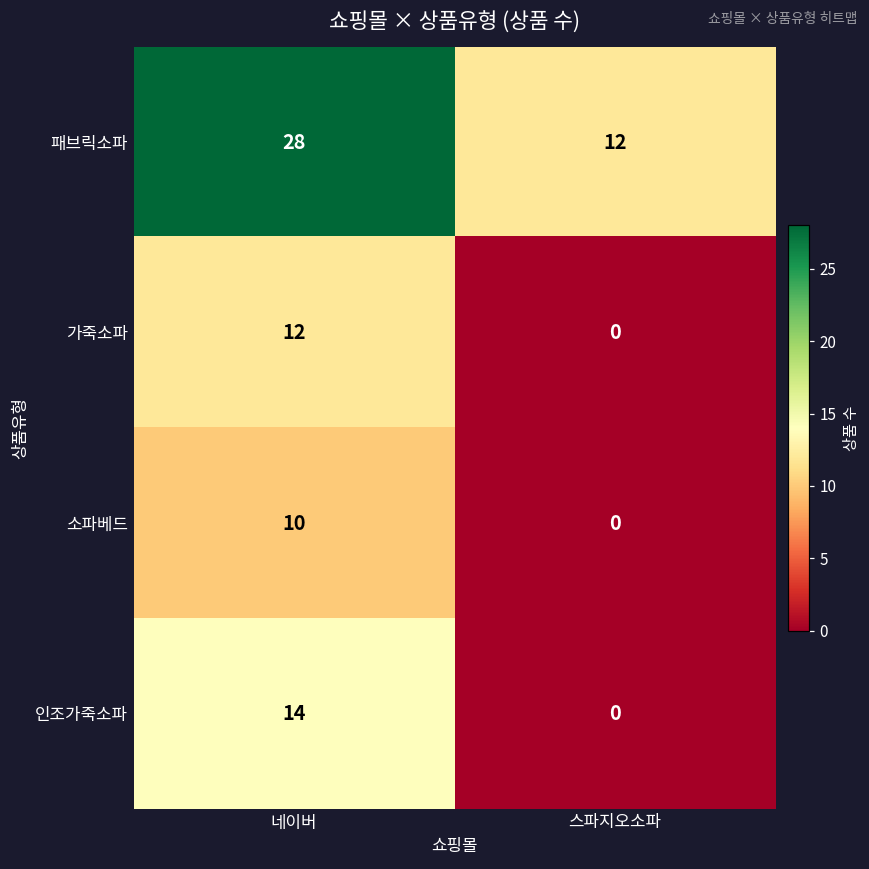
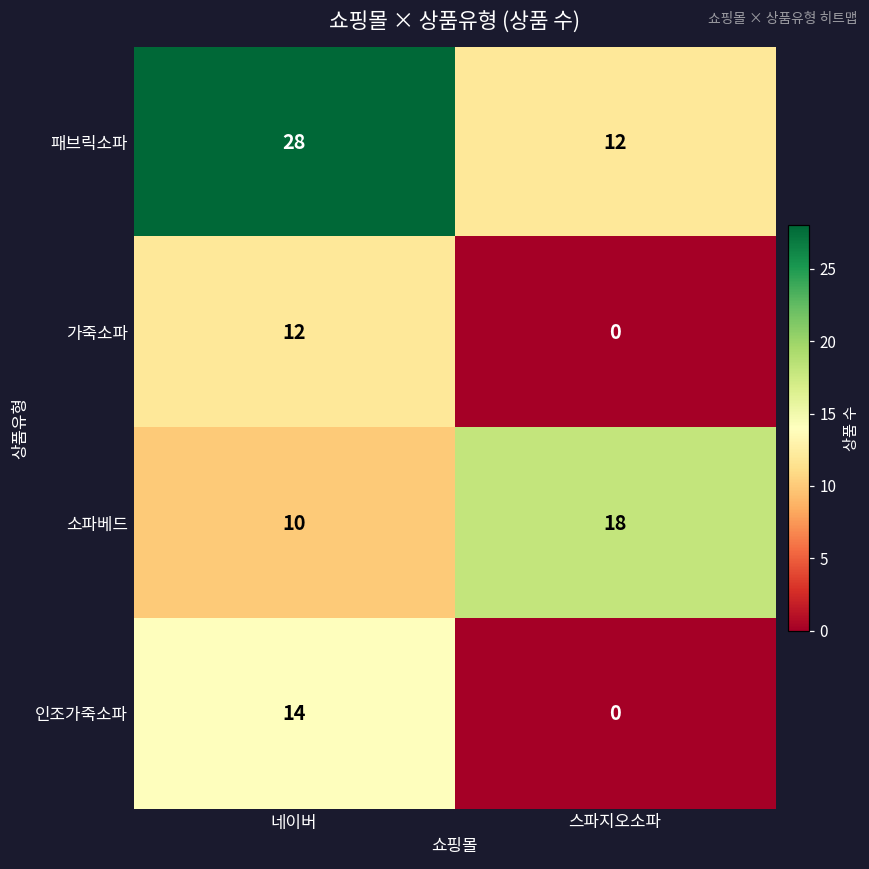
  {
    "패브릭소파": {
      "네이버": 28,
      "스파지오소파": 12
    },
    "가죽소파": {
      "네이버": 12,
      "스파지오소파": 0
    },
    "소파베드": {
      "네이버": 10,
-     "스파지오소파": 0
+     "스파지오소파": 18
    },
    "인조가죽소파": {
      "네이버": 14,
      "스파지오소파": 0
    }
  }
